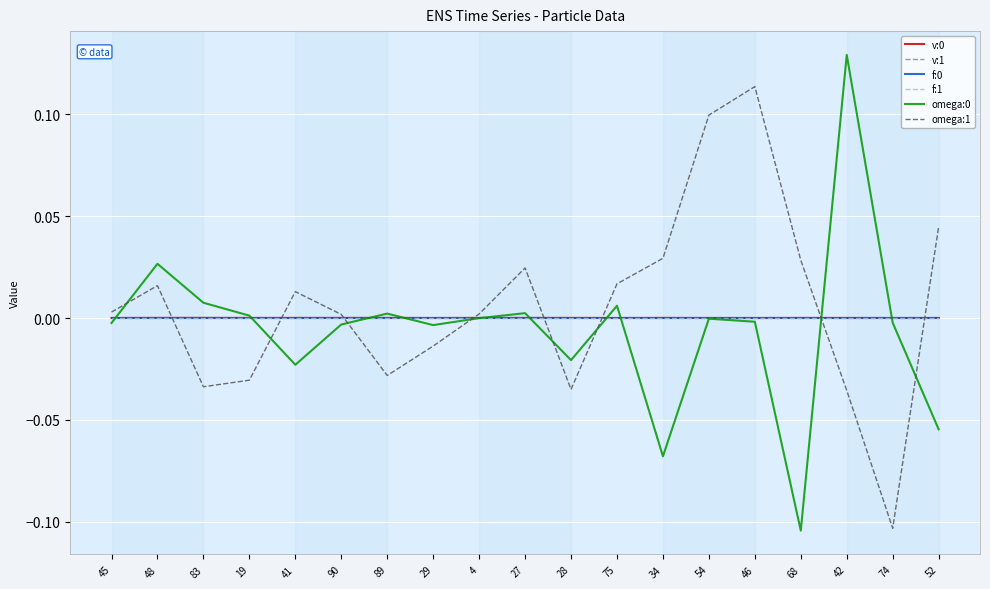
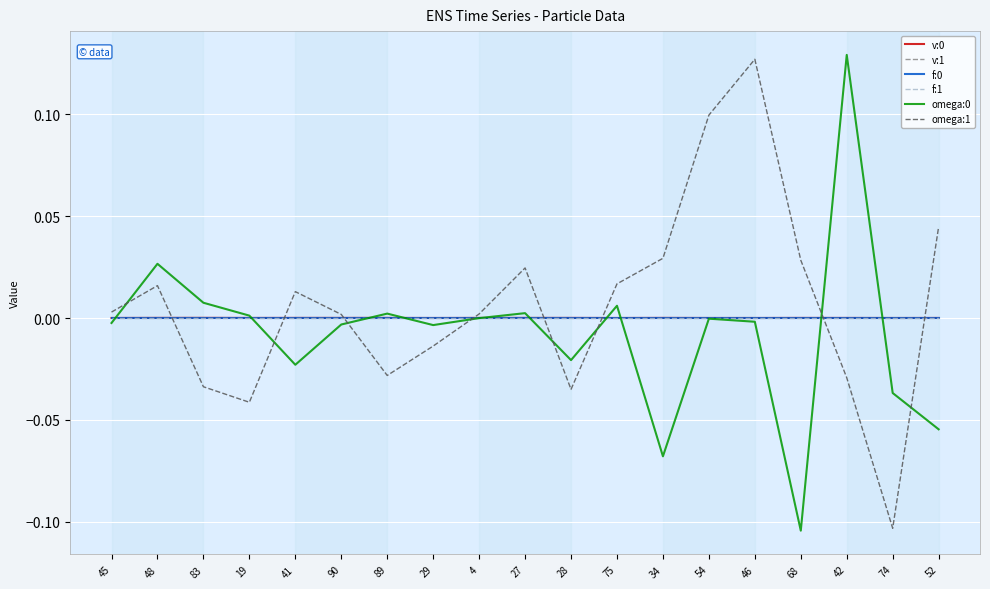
  {
    "f:1": {
      "45": 0.000,
      "48": 0.000,
      "83": 0.000,
      "41": 0.000,
      "90": 0.000,
      "89": 0.000,
      "29": 0.000,
      "27": 0.000,
      "28": 0.000,
      "75": 0.000,
      "34": 0.000,
      "46": 0.000,
      "68": 0.000,
      "42": 0.000,
      "74": 0.000,
      "52": 0.000
    },
    "omega:0": {
      "45": -0.002,
      "48": 0.027,
      "83": 0.008,
      "41": -0.023,
      "90": -0.003,
      "89": 0.002,
      "29": -0.003,
      "27": 0.002,
      "28": -0.021,
      "75": 0.006,
      "34": -0.068,
      "46": -0.002,
      "68": -0.104,
      "42": 0.129,
-     "74": -0.002,
+     "74": -0.037,
      "52": -0.055
    },
    "omega:1": {
      "45": 0.003,
      "48": 0.016,
      "83": -0.034,
-     "19": -0.030,
+     "19": -0.041,
      "41": 0.013,
      "90": 0.002,
      "89": -0.028,
      "29": -0.014,
      "4": 0.002,
      "27": 0.025,
      "28": -0.035,
      "75": 0.017,
      "34": 0.029,
      "54": 0.100,
-     "46": 0.114,
+     "46": 0.127,
      "68": 0.028,
-     "42": -0.036,
+     "42": -0.029,
      "74": -0.103,
      "52": 0.045
    }
  }
